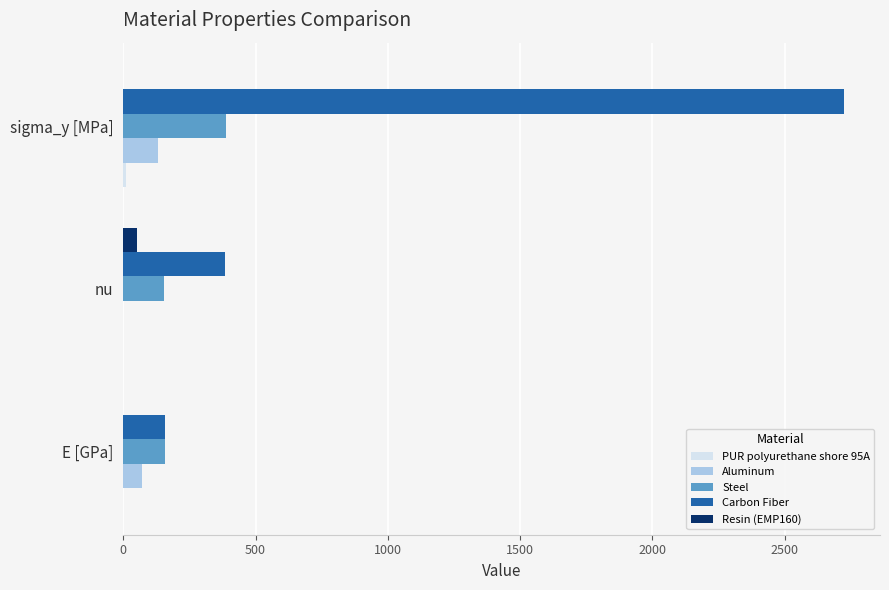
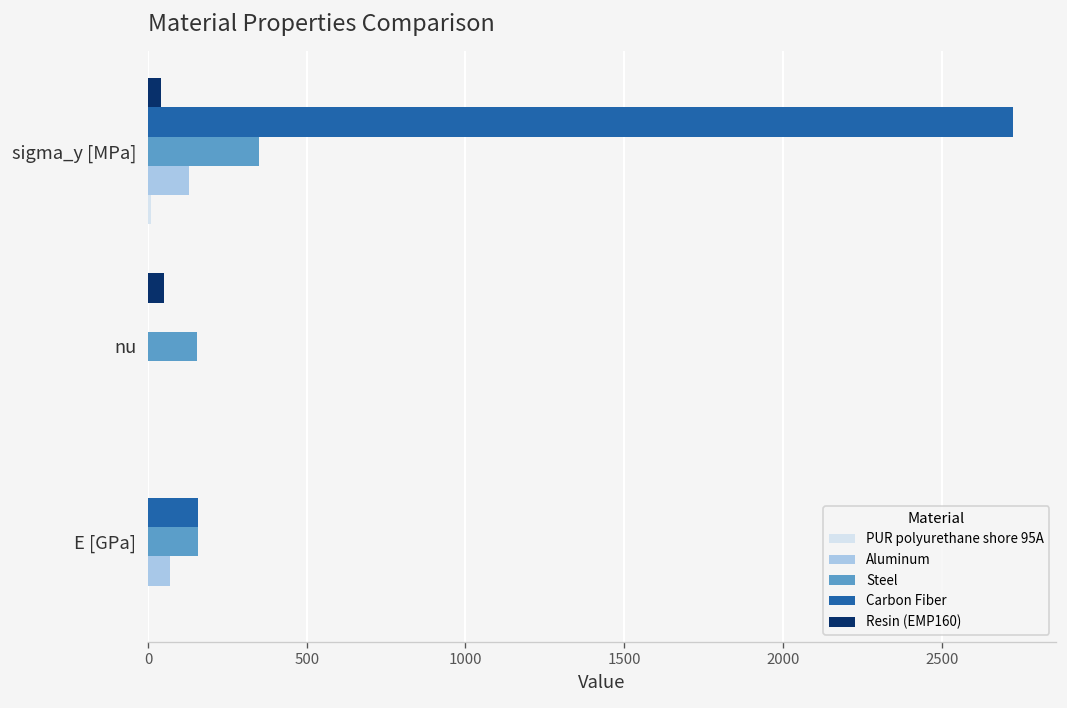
  {
    "Steel": {
-     "sigma_y [MPa]": 390,
+     "sigma_y [MPa]": 350,
      "nu": 150,
      "E [GPa]": 160
    },
    "Carbon Fiber": {
      "sigma_y [MPa]": 2720,
-     "nu": 390,
+     "nu": 0,
      "E [GPa]": 160
    },
    "Resin (EMP160)": {
-     "sigma_y [MPa]": 0,
+     "sigma_y [MPa]": 40,
      "nu": 50
    }
  }
